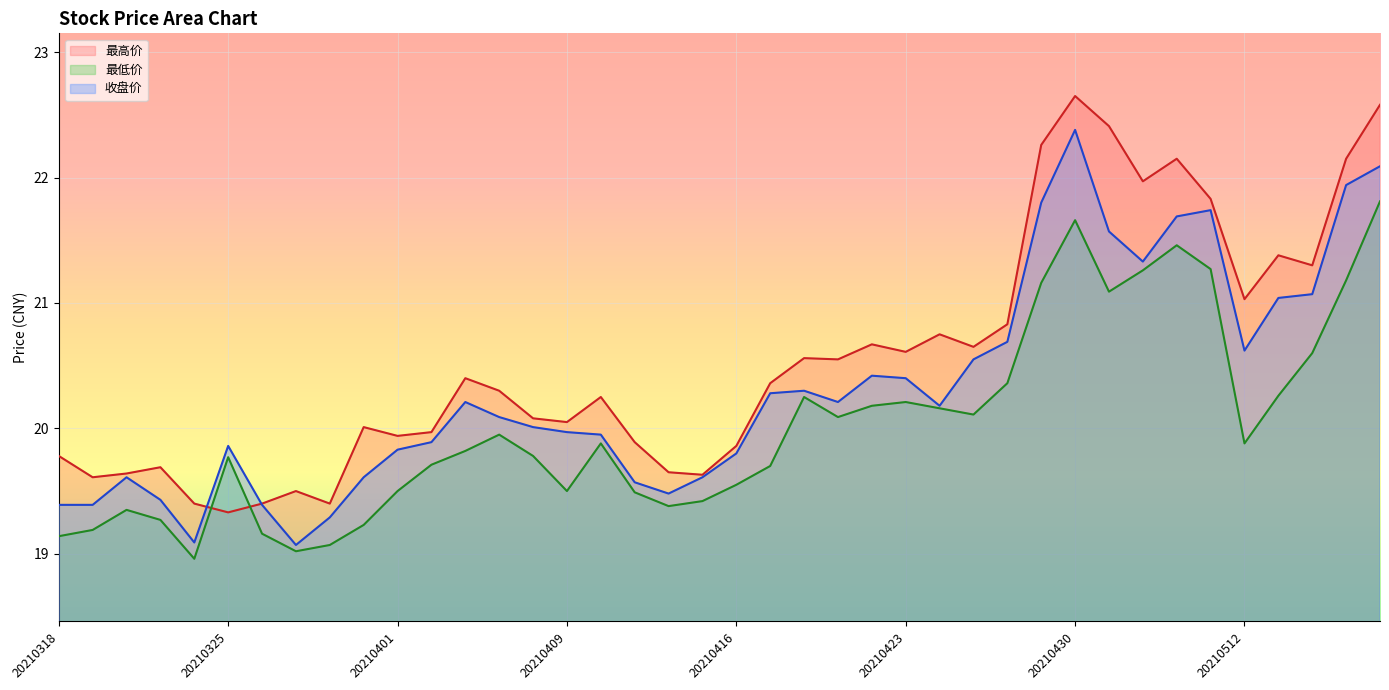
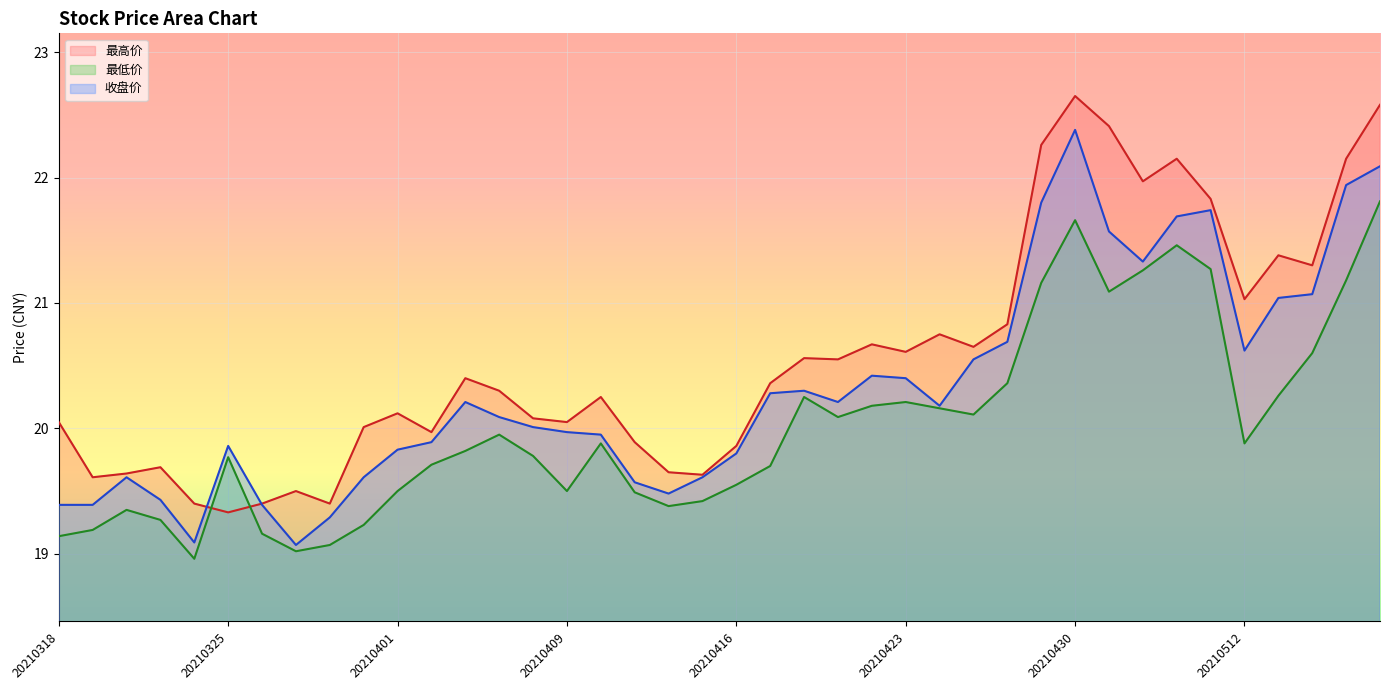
  {
    "最高价": {
-     "20210318": 19.78,
+     "20210318": 20.05,
      "20210325": 19.33,
-     "20210401": 19.94,
+     "20210401": 20.12,
      "20210409": 20.05,
      "20210416": 19.86,
      "20210423": 20.61,
      "20210430": 22.65,
      "20210512": 21.03
    },
    "最低价": {
      "20210318": 19.14,
      "20210325": 19.77,
      "20210401": 19.50,
      "20210409": 19.50,
      "20210416": 19.55,
      "20210423": 20.21,
      "20210430": 21.66,
      "20210512": 19.88
    },
    "收盘价": {
      "20210318": 19.39,
      "20210325": 19.86,
      "20210401": 19.83,
      "20210409": 19.97,
      "20210416": 19.80,
      "20210423": 20.40,
      "20210430": 22.38,
      "20210512": 20.62
    }
  }
